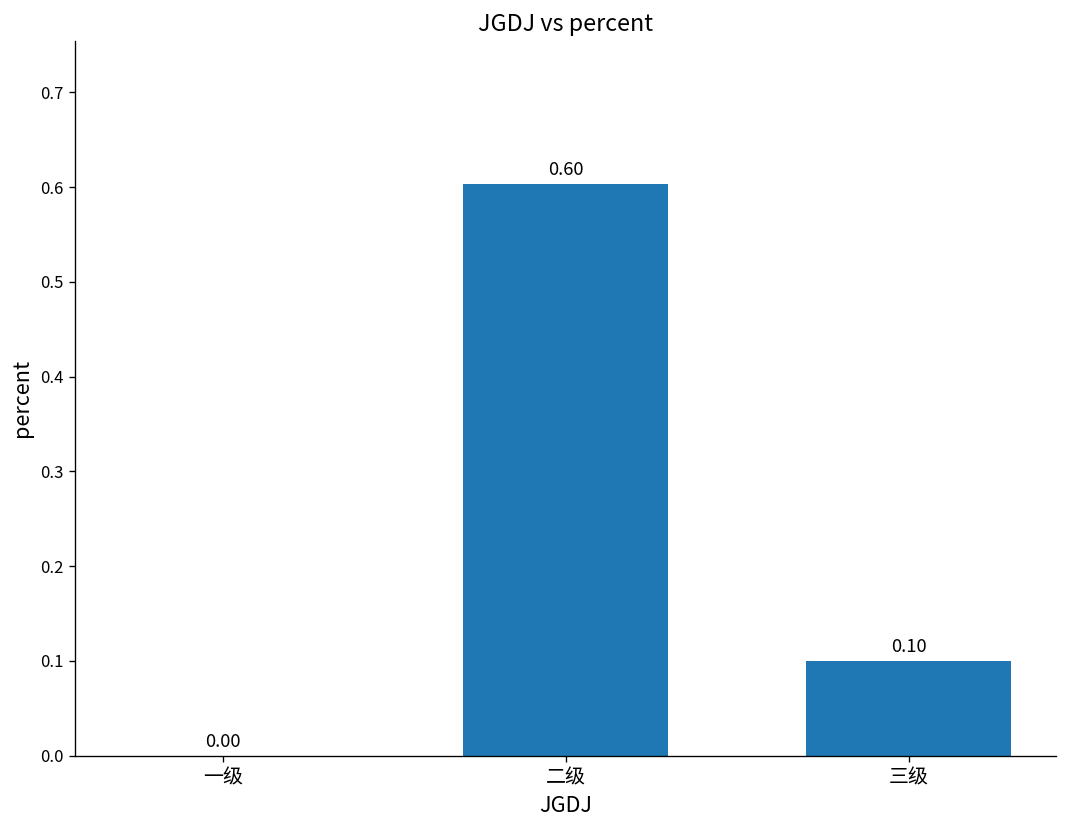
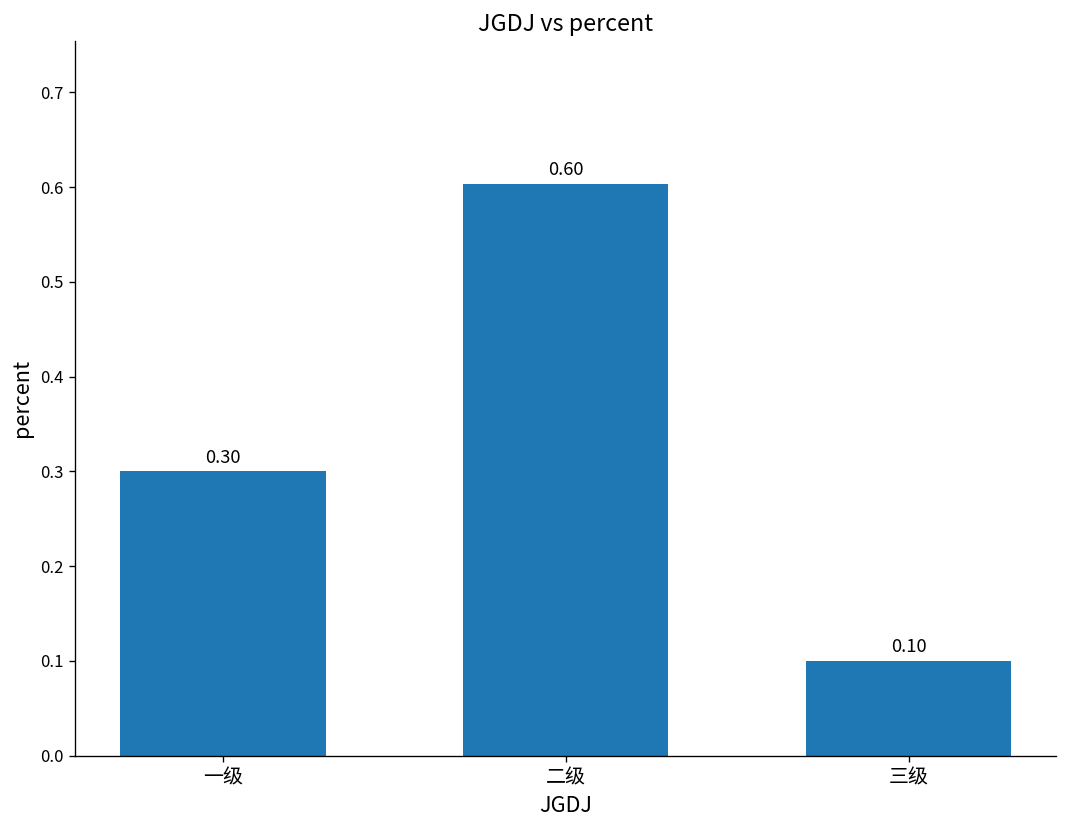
  {
-   "一级": 0.00,
+   "一级": 0.30,
    "二级": 0.60,
    "三级": 0.10
  }
